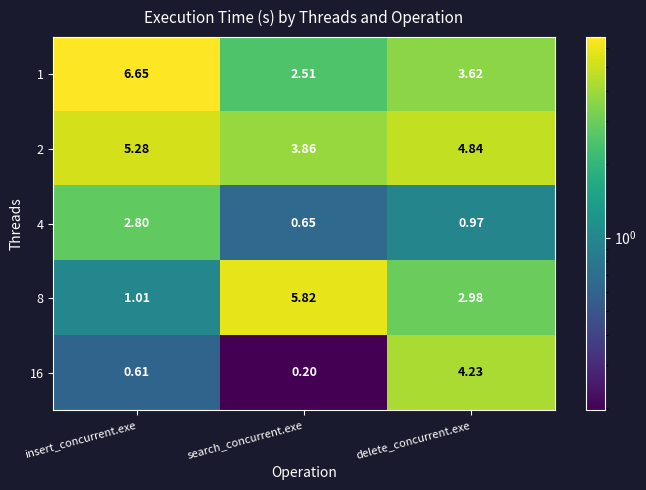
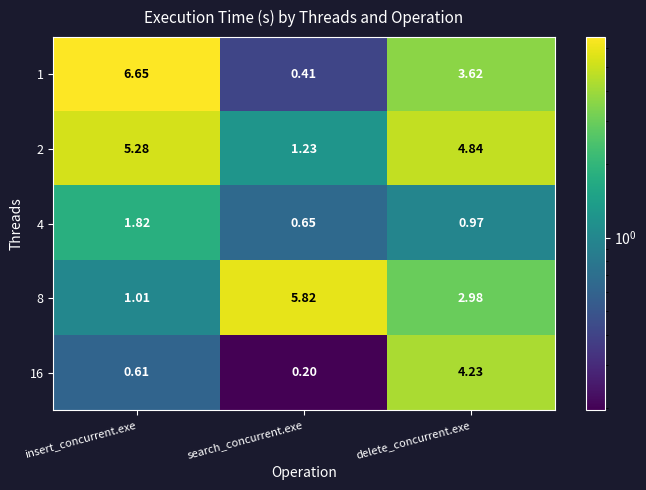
  {
    "1": {
      "insert_concurrent.exe": 6.65,
-     "search_concurrent.exe": 2.51,
+     "search_concurrent.exe": 0.41,
      "delete_concurrent.exe": 3.62
    },
    "2": {
      "insert_concurrent.exe": 5.28,
-     "search_concurrent.exe": 3.86,
+     "search_concurrent.exe": 1.23,
      "delete_concurrent.exe": 4.84
    },
    "4": {
-     "insert_concurrent.exe": 2.80,
+     "insert_concurrent.exe": 1.82,
      "search_concurrent.exe": 0.65,
      "delete_concurrent.exe": 0.97
    },
    "8": {
      "insert_concurrent.exe": 1.01,
      "search_concurrent.exe": 5.82,
      "delete_concurrent.exe": 2.98
    },
    "16": {
      "insert_concurrent.exe": 0.61,
      "search_concurrent.exe": 0.20,
      "delete_concurrent.exe": 4.23
    }
  }
